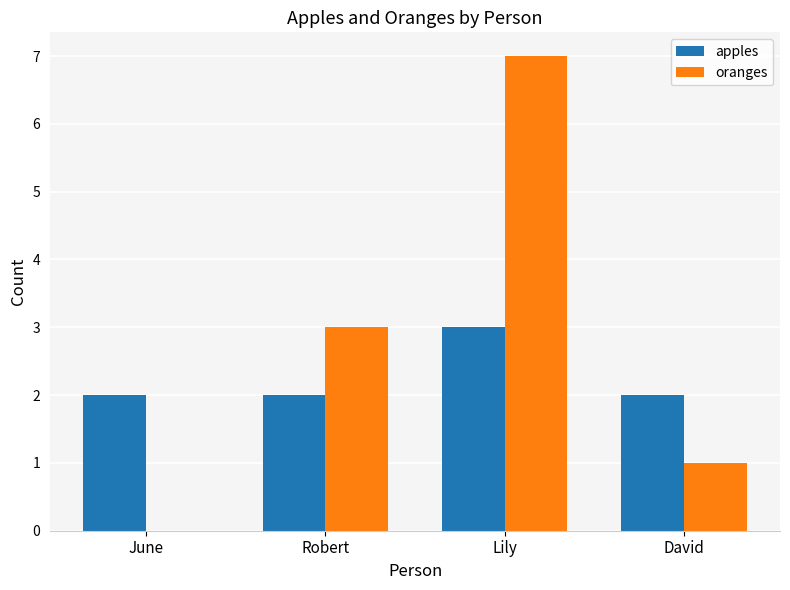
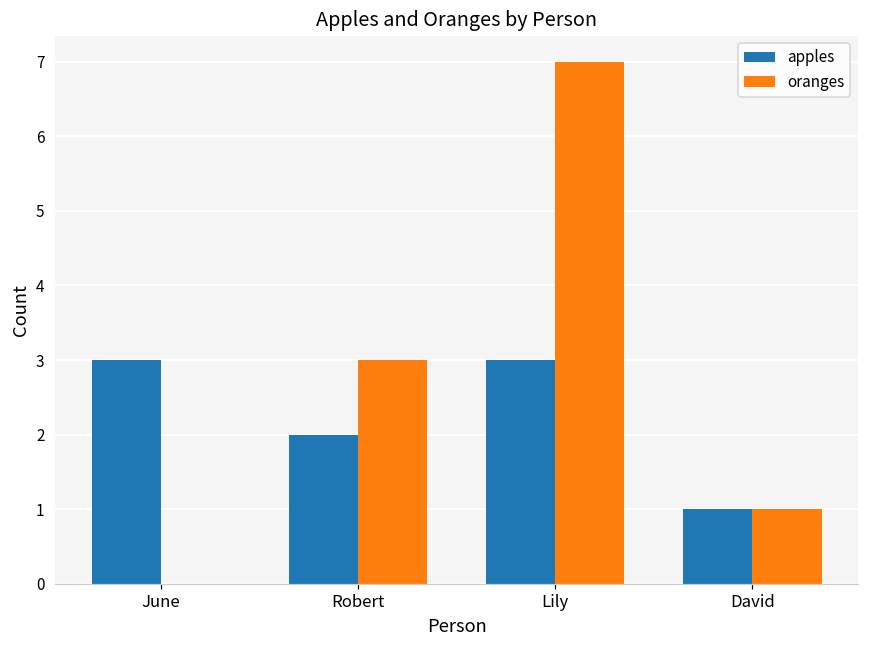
  {
    "apples": {
-     "June": 2,
+     "June": 3,
      "Robert": 2,
      "Lily": 3,
-     "David": 2
+     "David": 1
    },
    "oranges": {
      "June": 0,
      "Robert": 3,
      "Lily": 7,
      "David": 1
    }
  }
